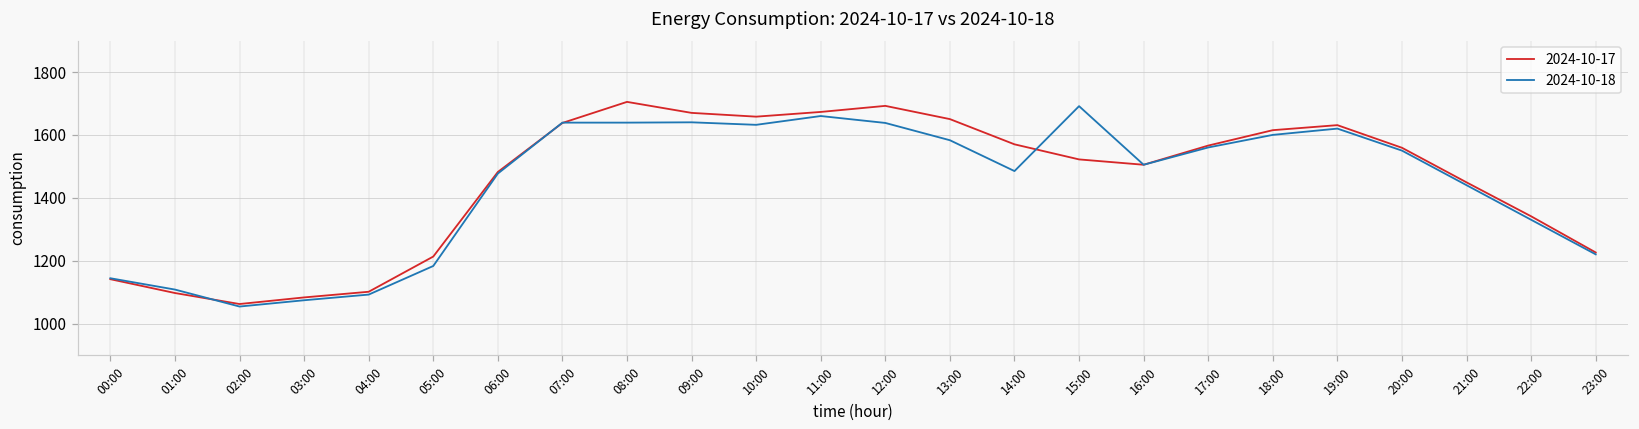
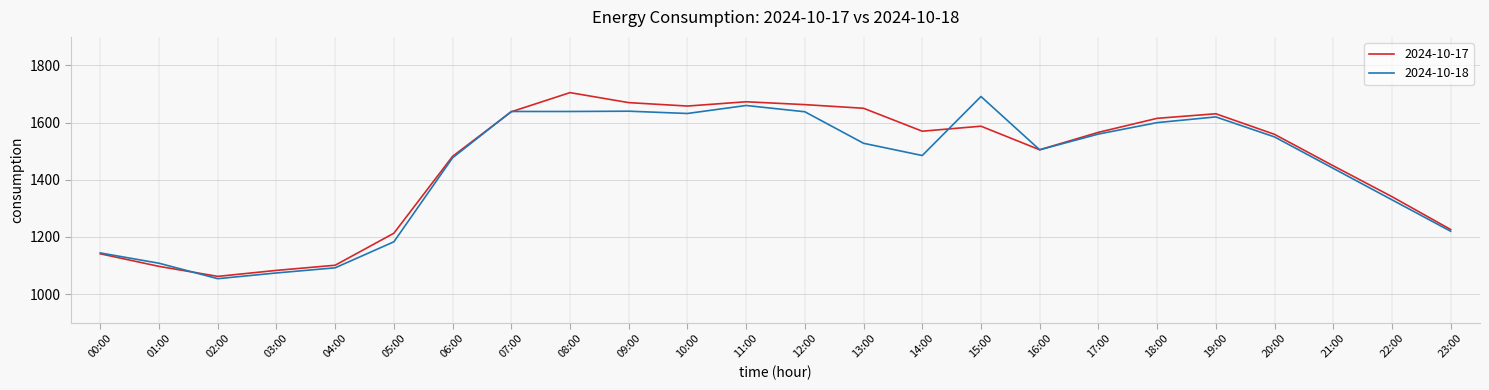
  {
    "2024-10-17": {
      "01:00": 1100,
      "03:00": 1080,
      "04:00": 1100,
      "05:00": 1210,
      "08:00": 1710,
      "09:00": 1670,
      "10:00": 1660,
      "11:00": 1670,
-     "12:00": 1690,
+     "12:00": 1660,
      "13:00": 1650,
      "14:00": 1570,
-     "15:00": 1520,
+     "15:00": 1590,
      "18:00": 1620,
      "19:00": 1630,
      "20:00": 1560,
      "21:00": 1450,
      "22:00": 1340
    },
    "2024-10-18": {
      "01:00": 1110,
      "03:00": 1070,
      "04:00": 1090,
      "05:00": 1180,
      "08:00": 1640,
      "09:00": 1640,
      "10:00": 1630,
      "11:00": 1660,
      "12:00": 1640,
-     "13:00": 1580,
+     "13:00": 1530,
      "14:00": 1480,
      "15:00": 1690,
      "18:00": 1600,
      "19:00": 1620,
      "20:00": 1550,
      "21:00": 1440,
      "22:00": 1330
    }
  }
